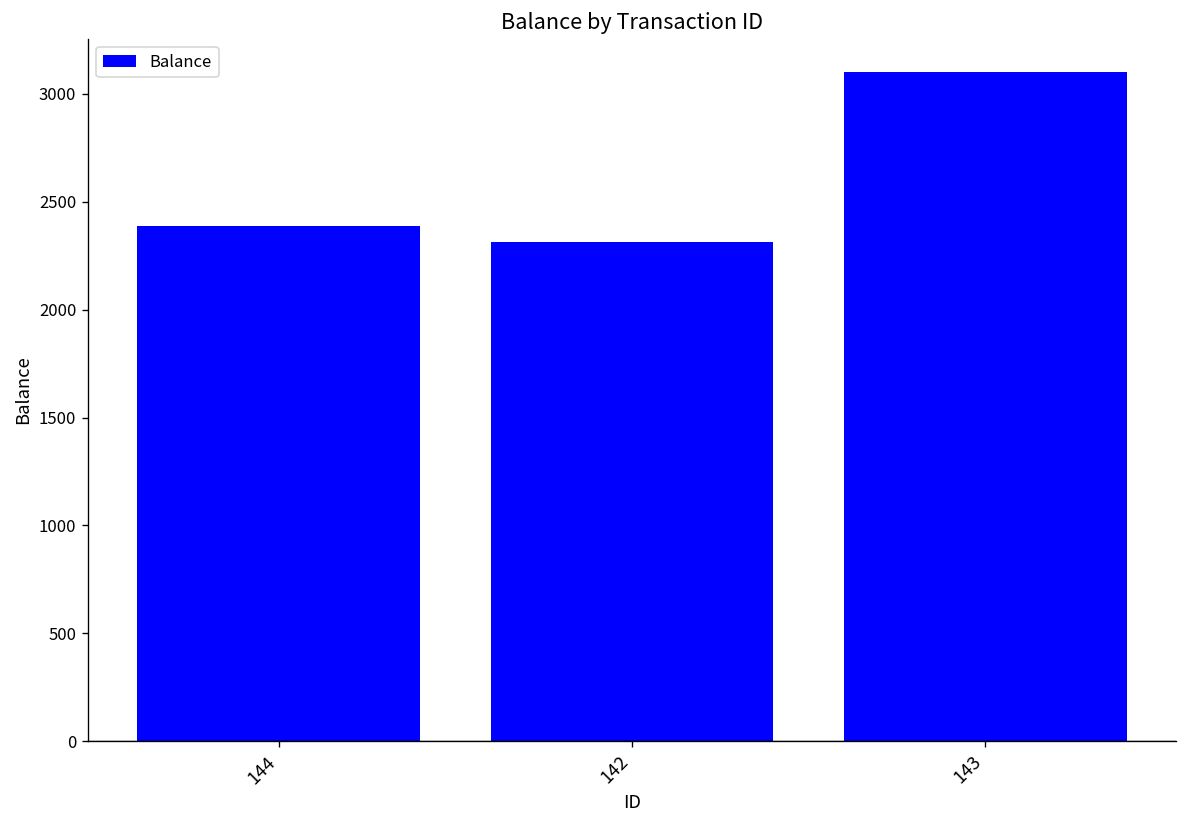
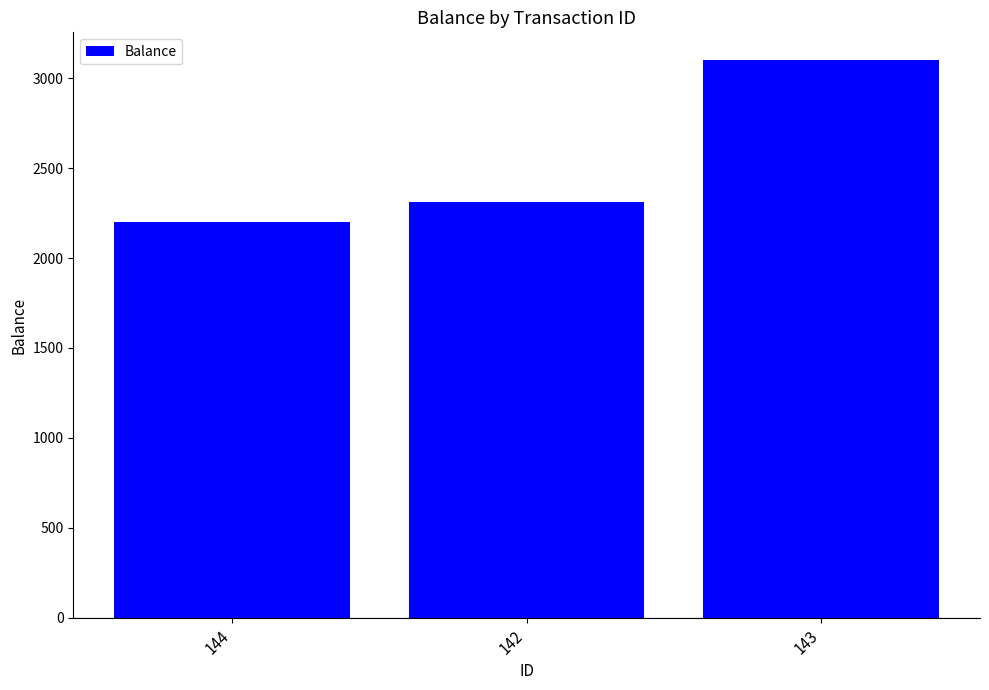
  {
-   "144": 2390,
+   "144": 2200,
    "142": 2310,
    "143": 3100
  }
